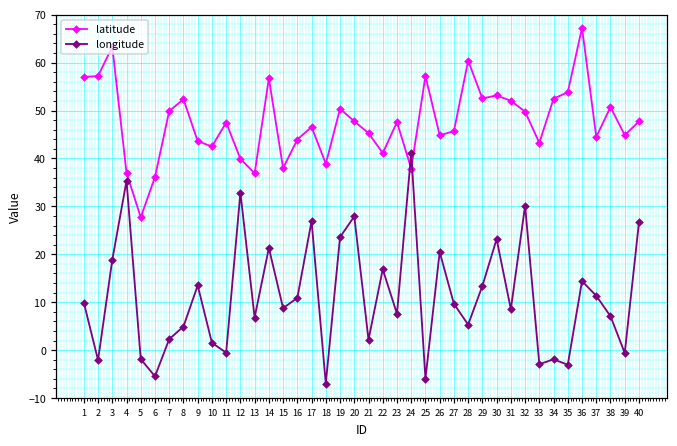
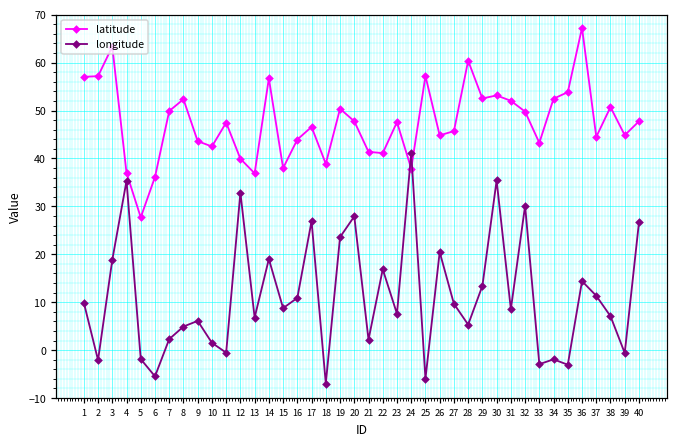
  {
    "latitude": {
      "1": 57,
      "2": 57,
      "4": 37,
      "5": 28,
      "6": 36,
      "7": 50,
      "8": 52,
      "9": 44,
      "10": 43,
      "11": 47,
      "12": 40,
      "13": 37,
      "14": 57,
      "15": 38,
      "16": 44,
      "17": 47,
      "18": 39,
      "19": 50,
      "20": 48,
-     "21": 45,
+     "21": 41,
      "22": 41,
      "23": 48,
      "24": 38,
      "25": 57,
      "26": 45,
      "27": 46,
      "28": 60,
      "29": 53,
      "30": 53,
      "31": 52,
      "32": 50,
      "33": 43,
      "34": 52,
      "35": 54,
      "36": 67,
      "37": 45,
      "38": 51,
      "39": 45,
      "40": 48
    },
    "longitude": {
      "1": 10,
      "2": -2,
      "3": 19,
      "4": 35,
      "5": -2,
      "6": -5,
      "7": 2,
      "8": 5,
-     "9": 14,
+     "9": 6,
      "10": 2,
      "11": -1,
      "12": 33,
      "13": 7,
-     "14": 21,
+     "14": 19,
      "15": 9,
      "16": 11,
      "17": 27,
      "18": -7,
      "19": 24,
      "20": 28,
      "21": 2,
      "22": 17,
      "23": 8,
      "24": 41,
      "25": -6,
      "26": 20,
      "27": 10,
      "28": 5,
      "29": 13,
-     "30": 23,
+     "30": 35,
      "31": 9,
      "32": 30,
      "33": -3,
      "34": -2,
      "35": -3,
      "36": 14,
      "37": 11,
      "38": 7,
      "39": -1,
      "40": 27
    }
  }
